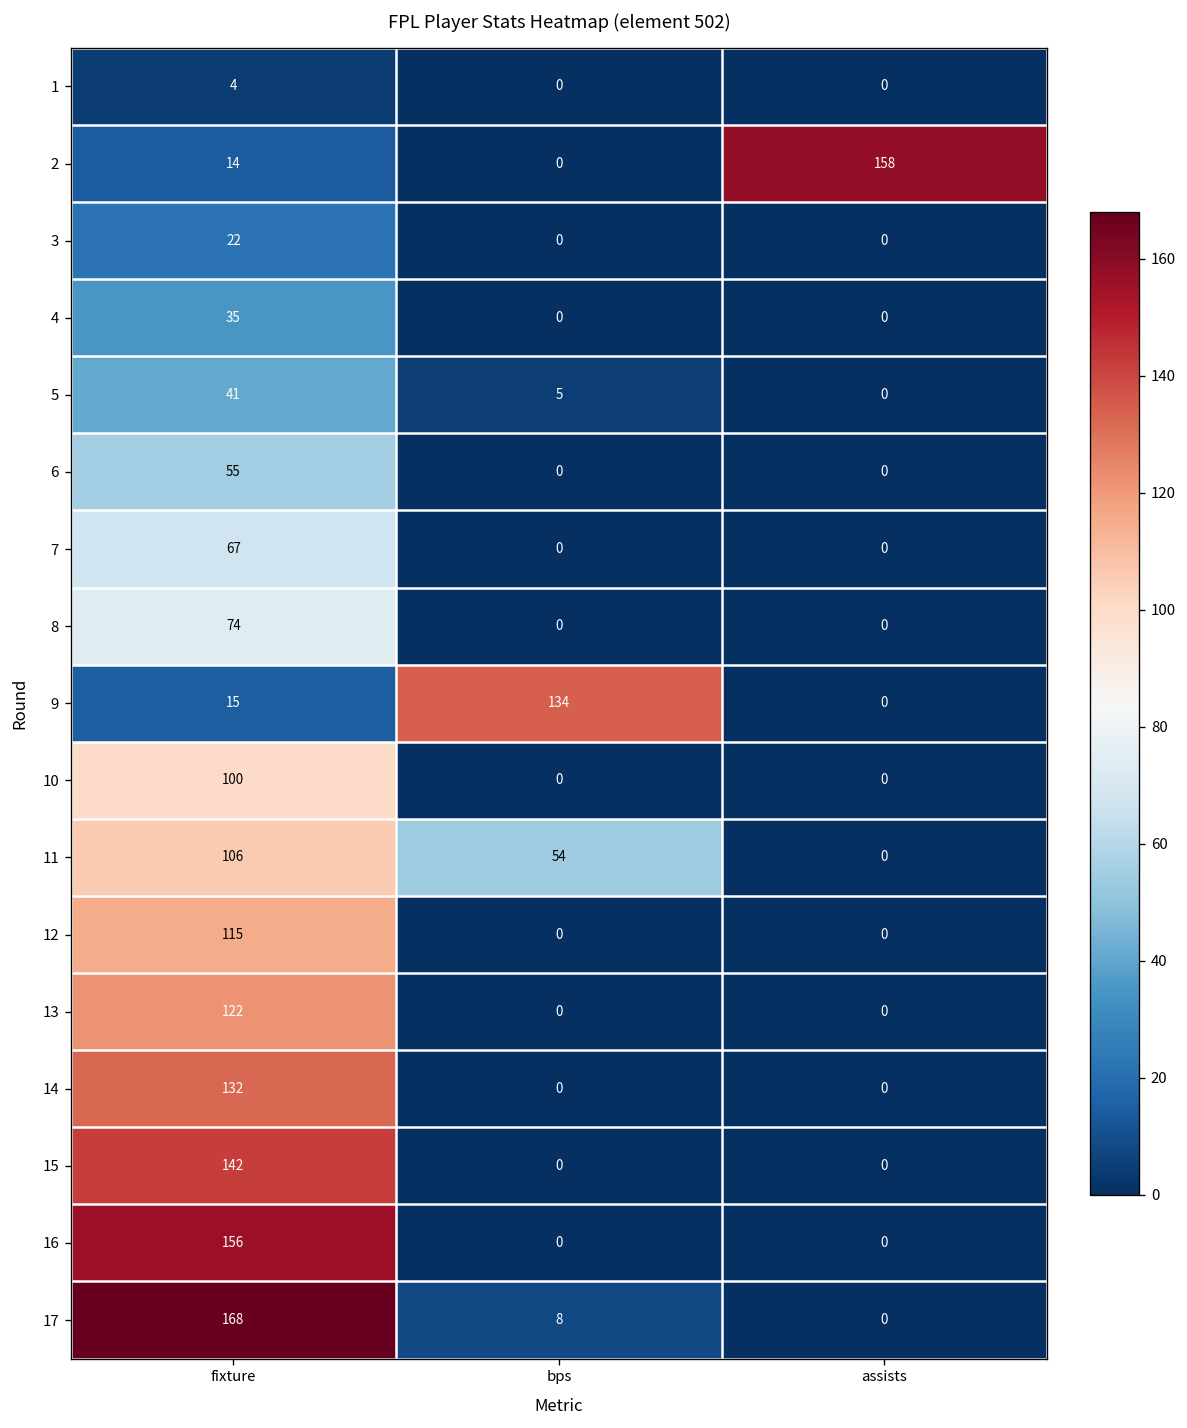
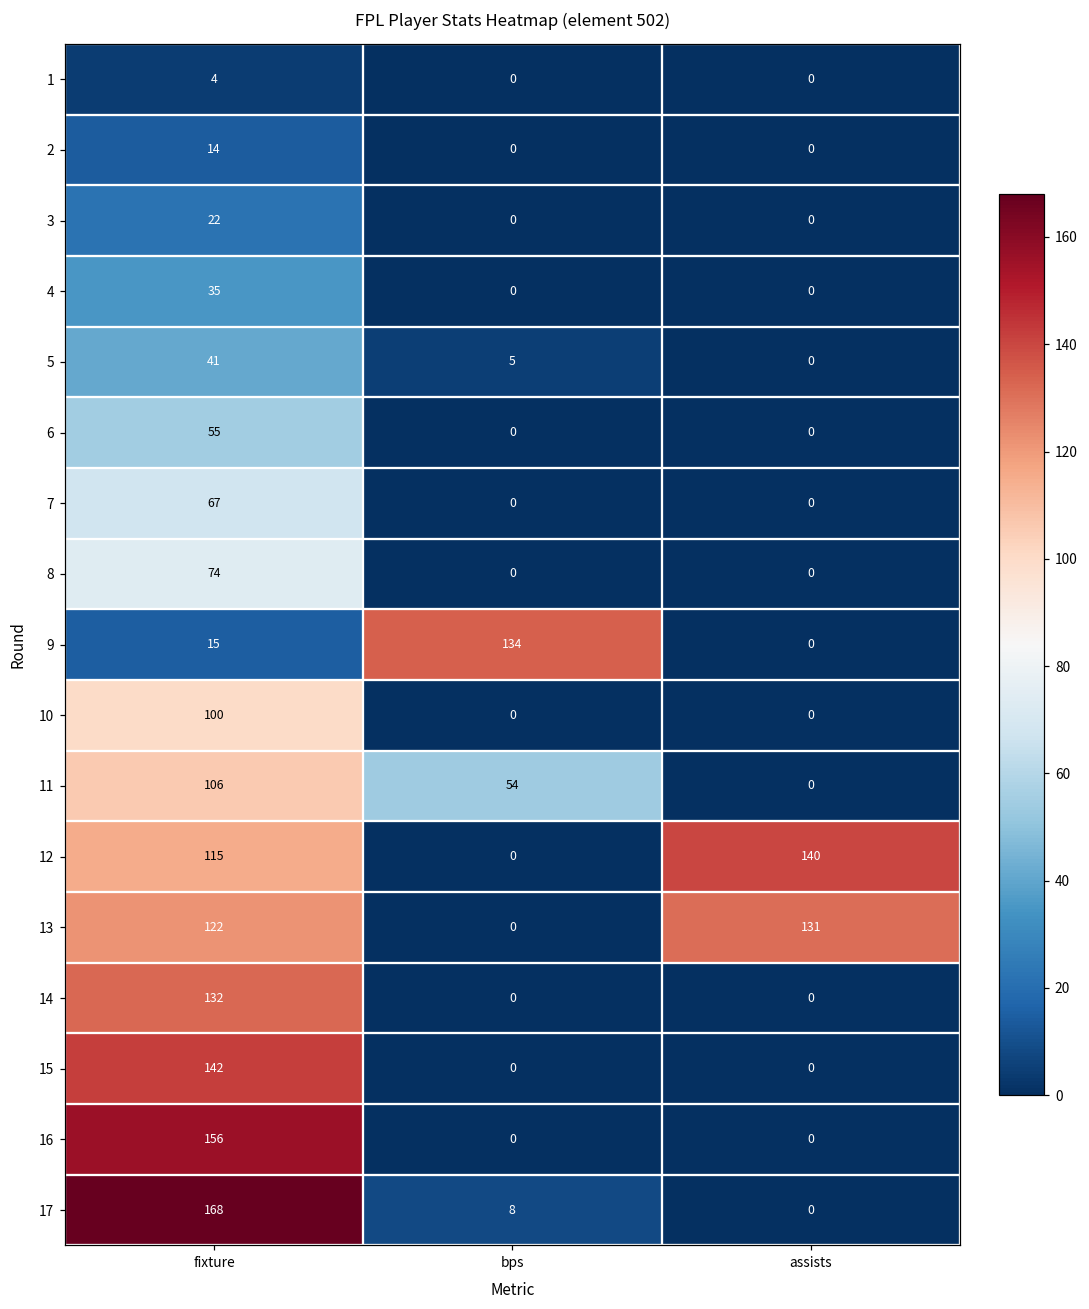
  {
    "1": {
      "fixture": 4,
      "bps": 0,
      "assists": 0
    },
    "2": {
      "fixture": 14,
      "bps": 0,
-     "assists": 158
+     "assists": 0
    },
    "3": {
      "fixture": 22,
      "bps": 0,
      "assists": 0
    },
    "4": {
      "fixture": 35,
      "bps": 0,
      "assists": 0
    },
    "5": {
      "fixture": 41,
      "bps": 5,
      "assists": 0
    },
    "6": {
      "fixture": 55,
      "bps": 0,
      "assists": 0
    },
    "7": {
      "fixture": 67,
      "bps": 0,
      "assists": 0
    },
    "8": {
      "fixture": 74,
      "bps": 0,
      "assists": 0
    },
    "9": {
      "fixture": 15,
      "bps": 134,
      "assists": 0
    },
    "10": {
      "fixture": 100,
      "bps": 0,
      "assists": 0
    },
    "11": {
      "fixture": 106,
      "bps": 54,
      "assists": 0
    },
    "12": {
      "fixture": 115,
      "bps": 0,
-     "assists": 0
+     "assists": 140
    },
    "13": {
      "fixture": 122,
      "bps": 0,
-     "assists": 0
+     "assists": 131
    },
    "14": {
      "fixture": 132,
      "bps": 0,
      "assists": 0
    },
    "15": {
      "fixture": 142,
      "bps": 0,
      "assists": 0
    },
    "16": {
      "fixture": 156,
      "bps": 0,
      "assists": 0
    },
    "17": {
      "fixture": 168,
      "bps": 8,
      "assists": 0
    }
  }
